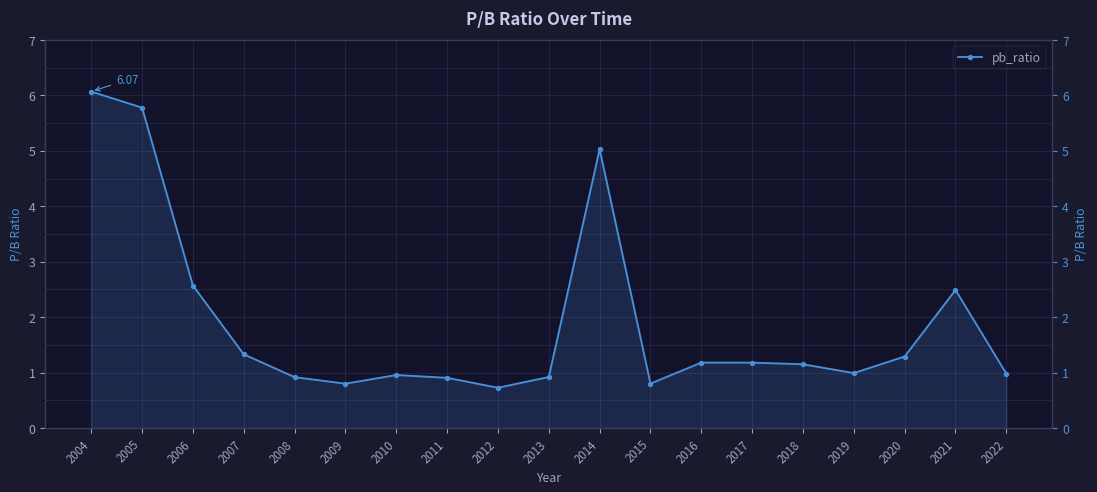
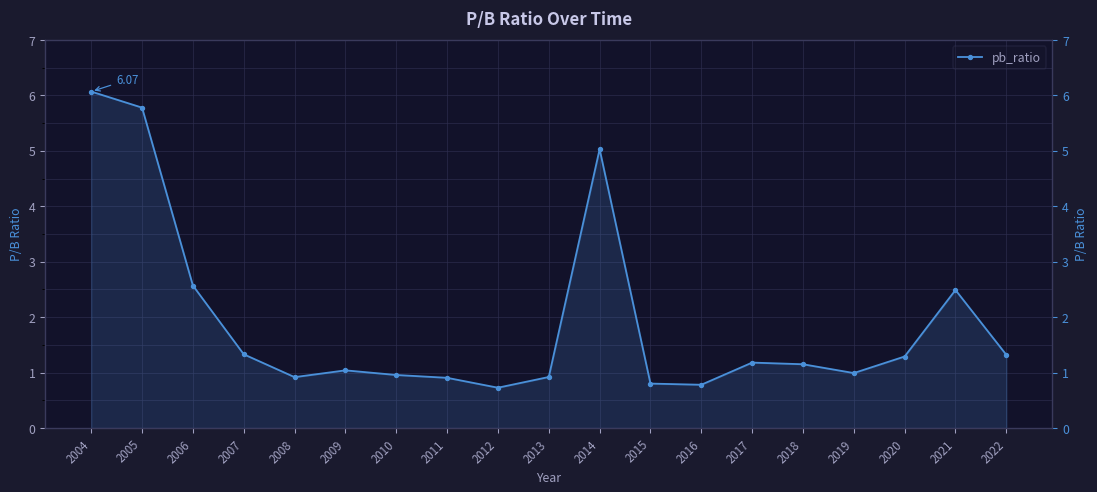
  {
    "2005": 5.8,
    "2006": 2.6,
    "2007": 1.3,
    "2008": 0.9,
-   "2009": 0.8,
+   "2009": 1.0,
    "2010": 1.0,
    "2011": 0.9,
    "2012": 0.7,
    "2013": 0.9,
    "2014": 5.0,
    "2015": 0.8,
-   "2016": 1.2,
+   "2016": 0.8,
    "2017": 1.2,
    "2018": 1.2,
    "2019": 1.0,
    "2020": 1.3,
    "2021": 2.5,
-   "2022": 1.0
+   "2022": 1.3
  }
